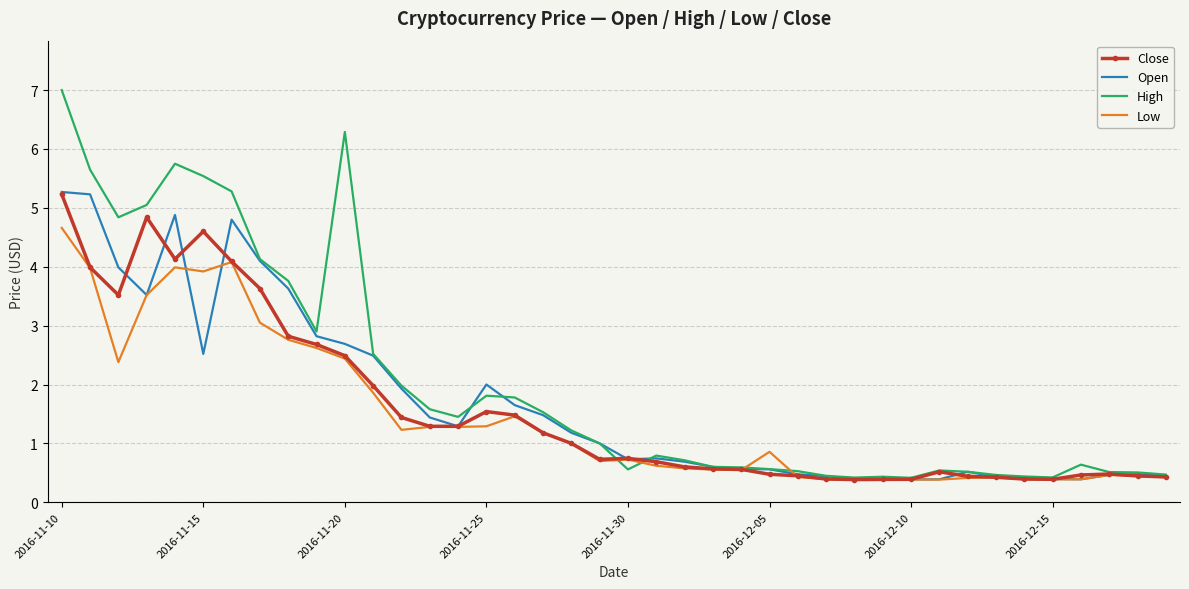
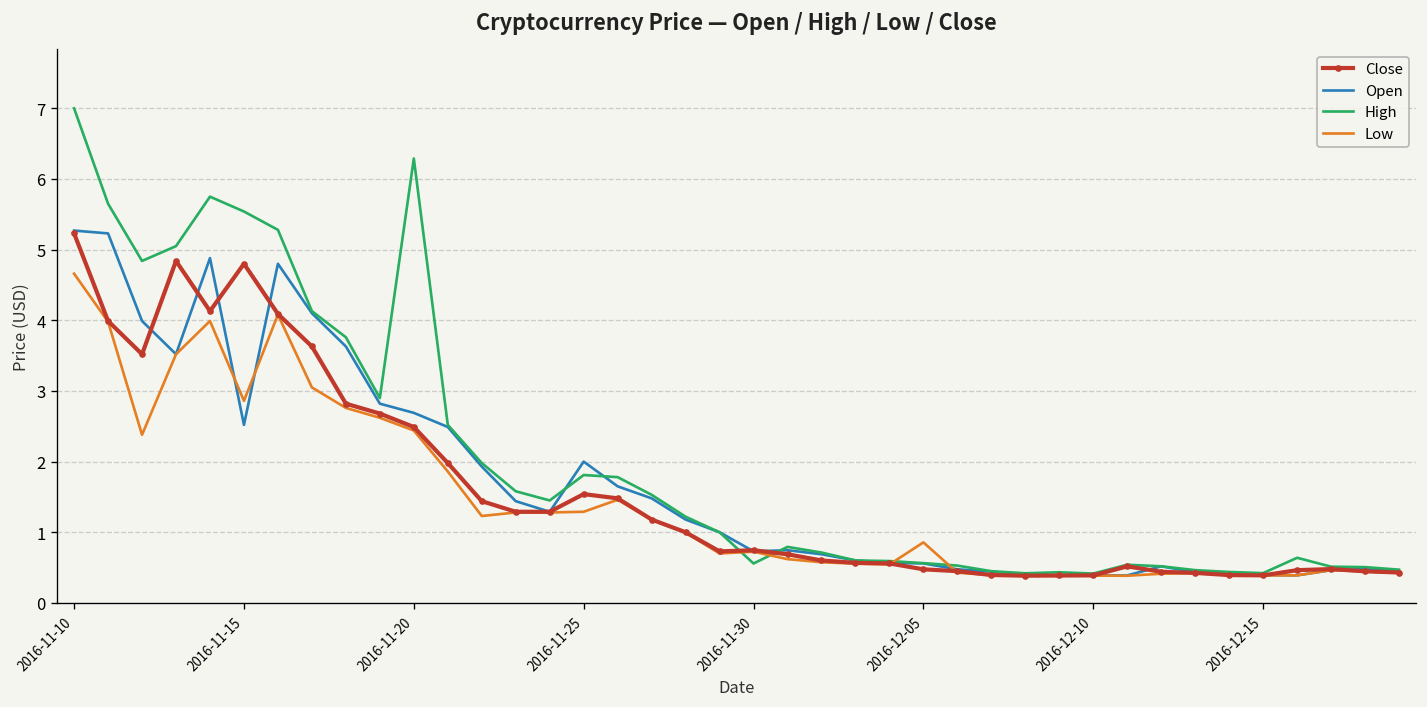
  {
    "Close": {
-     "2016-11-15": 4.6,
+     "2016-11-15": 4.8,
      "2016-11-20": 2.5,
      "2016-11-25": 1.5,
      "2016-12-05": 0.5
    },
    "Open": {
      "2016-11-15": 2.5,
      "2016-11-20": 2.7,
      "2016-11-25": 2.0
    },
    "High": {
      "2016-11-10": 7.0,
      "2016-11-15": 5.5,
      "2016-11-20": 6.3,
      "2016-11-25": 1.8,
      "2016-11-30": 0.6
    },
    "Low": {
      "2016-11-10": 4.7,
-     "2016-11-15": 3.9,
+     "2016-11-15": 2.9,
      "2016-11-20": 2.4,
      "2016-11-25": 1.3,
      "2016-12-05": 0.9
    }
  }
